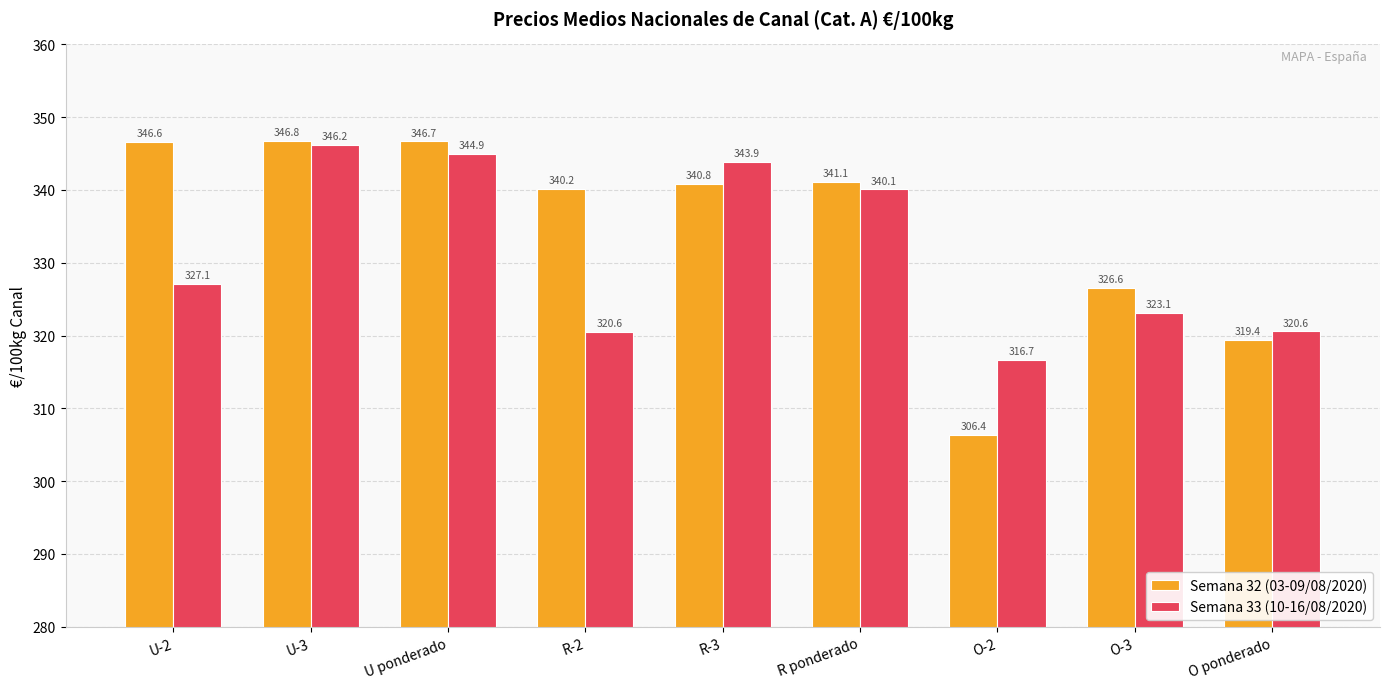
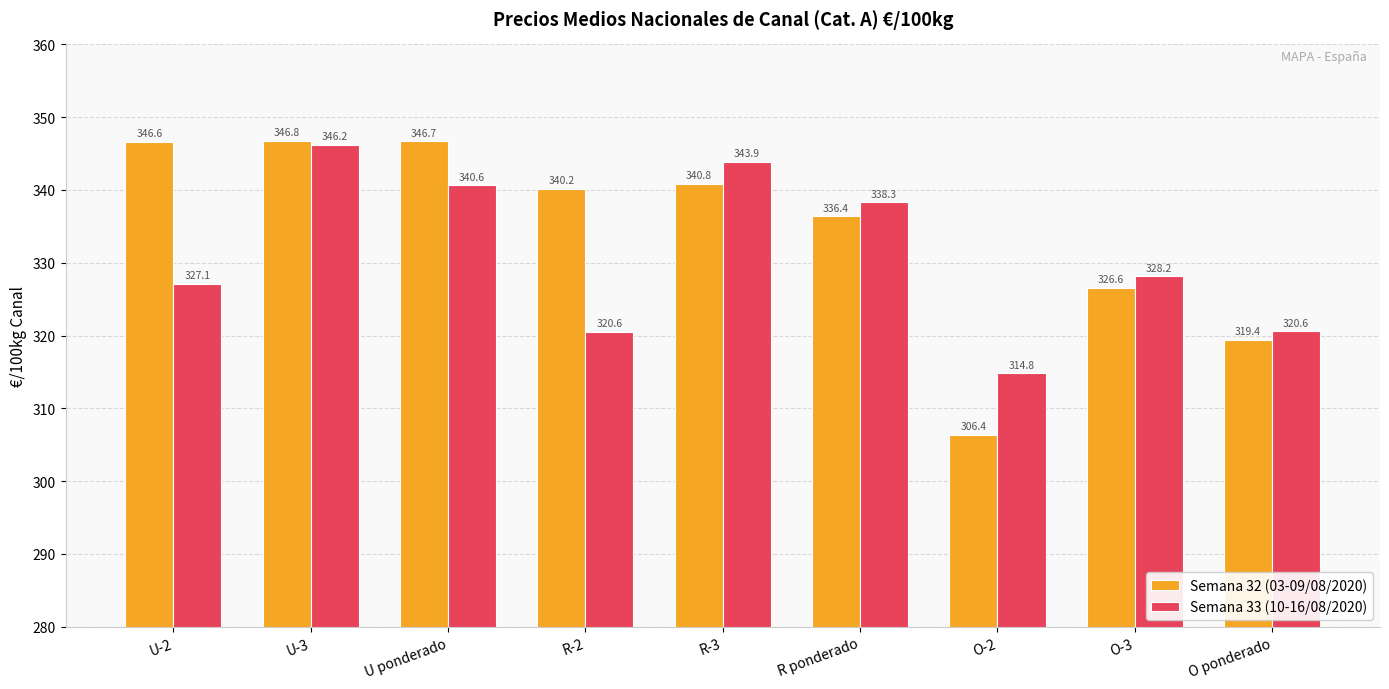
  {
    "Semana 32 (03-09/08/2020)": {
      "U-2": 346.6,
      "U-3": 346.8,
      "U ponderado": 346.7,
      "R-2": 340.2,
      "R-3": 340.8,
-     "R ponderado": 341.1,
+     "R ponderado": 336.4,
      "O-2": 306.4,
      "O-3": 326.6,
      "O ponderado": 319.4
    },
    "Semana 33 (10-16/08/2020)": {
      "U-2": 327.1,
      "U-3": 346.2,
-     "U ponderado": 344.9,
+     "U ponderado": 340.6,
      "R-2": 320.6,
      "R-3": 343.9,
-     "R ponderado": 340.1,
-     "O-2": 316.7,
-     "O-3": 323.1,
+     "R ponderado": 338.3,
+     "O-2": 314.8,
+     "O-3": 328.2,
      "O ponderado": 320.6
    }
  }
